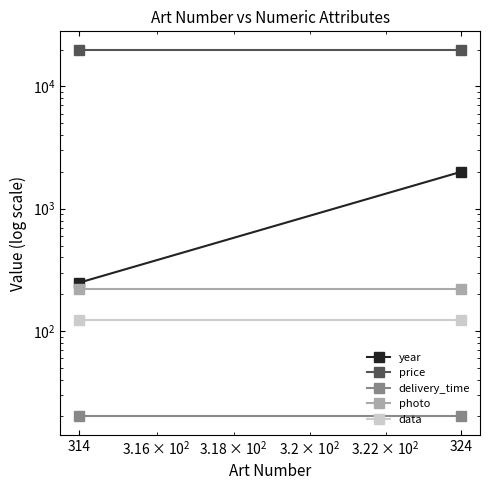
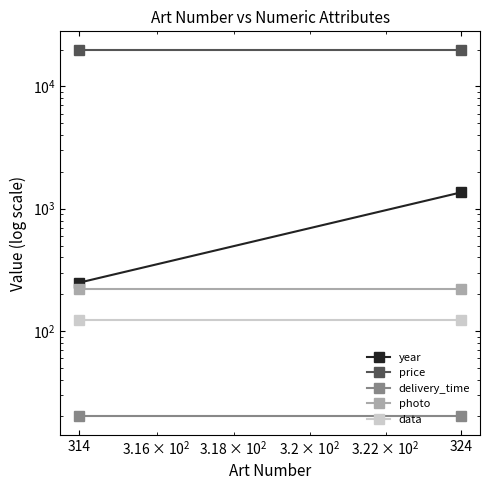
  {
    "year": {
      "314": 250,
-     "324": 2000
+     "324": 1400
    },
    "price": {
      "314": 20000,
      "324": 20000
    }
  }
